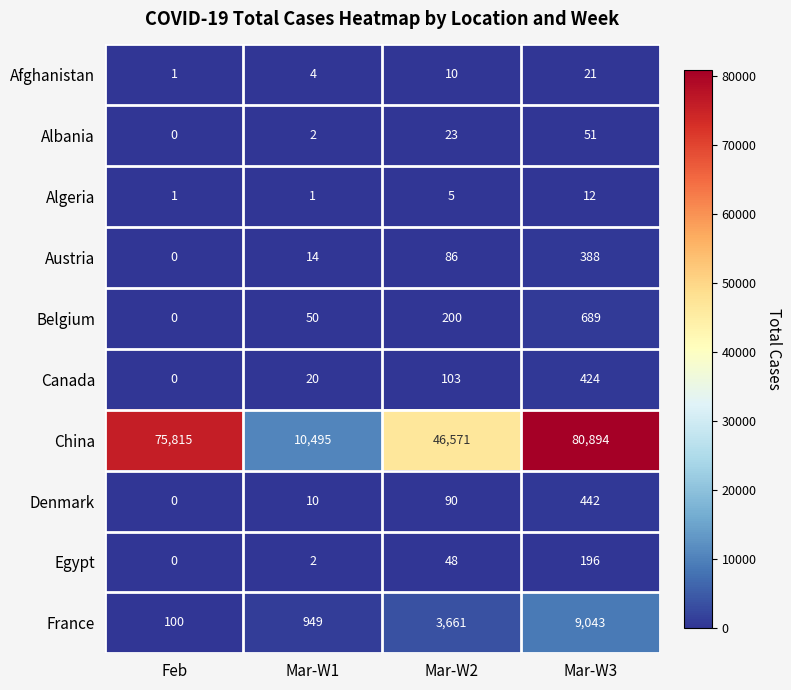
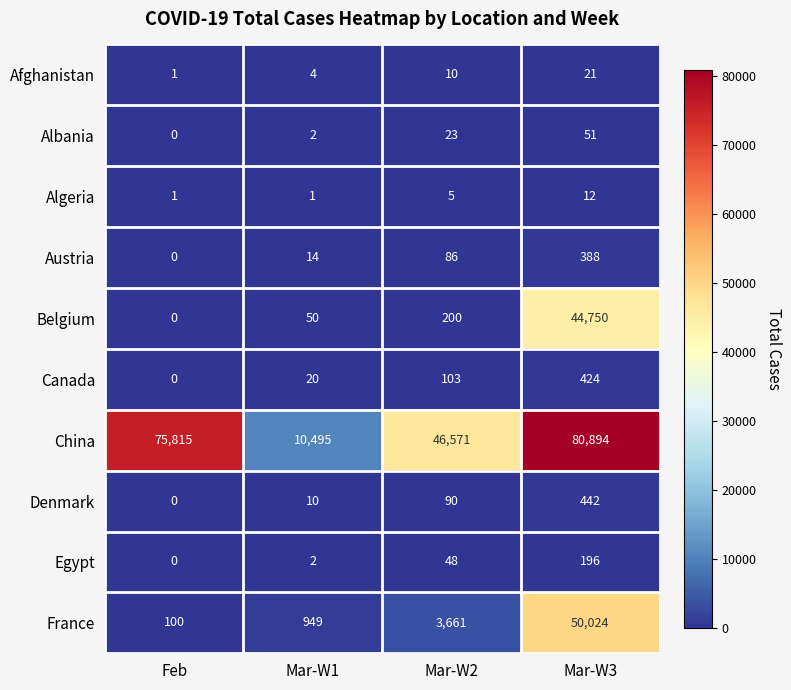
  {
    "Afghanistan": {
      "Feb": "1",
      "Mar-W1": "4",
      "Mar-W2": "10",
      "Mar-W3": "21"
    },
    "Albania": {
      "Feb": "0",
      "Mar-W1": "2",
      "Mar-W2": "23",
      "Mar-W3": "51"
    },
    "Algeria": {
      "Feb": "1",
      "Mar-W1": "1",
      "Mar-W2": "5",
      "Mar-W3": "12"
    },
    "Austria": {
      "Feb": "0",
      "Mar-W1": "14",
      "Mar-W2": "86",
      "Mar-W3": "388"
    },
    "Belgium": {
      "Feb": "0",
      "Mar-W1": "50",
      "Mar-W2": "200",
-     "Mar-W3": "689"
+     "Mar-W3": "44,750"
    },
    "Canada": {
      "Feb": "0",
      "Mar-W1": "20",
      "Mar-W2": "103",
      "Mar-W3": "424"
    },
    "China": {
      "Feb": "75,815",
      "Mar-W1": "10,495",
      "Mar-W2": "46,571",
      "Mar-W3": "80,894"
    },
    "Denmark": {
      "Feb": "0",
      "Mar-W1": "10",
      "Mar-W2": "90",
      "Mar-W3": "442"
    },
    "Egypt": {
      "Feb": "0",
      "Mar-W1": "2",
      "Mar-W2": "48",
      "Mar-W3": "196"
    },
    "France": {
      "Feb": "100",
      "Mar-W1": "949",
      "Mar-W2": "3,661",
-     "Mar-W3": "9,043"
+     "Mar-W3": "50,024"
    }
  }
